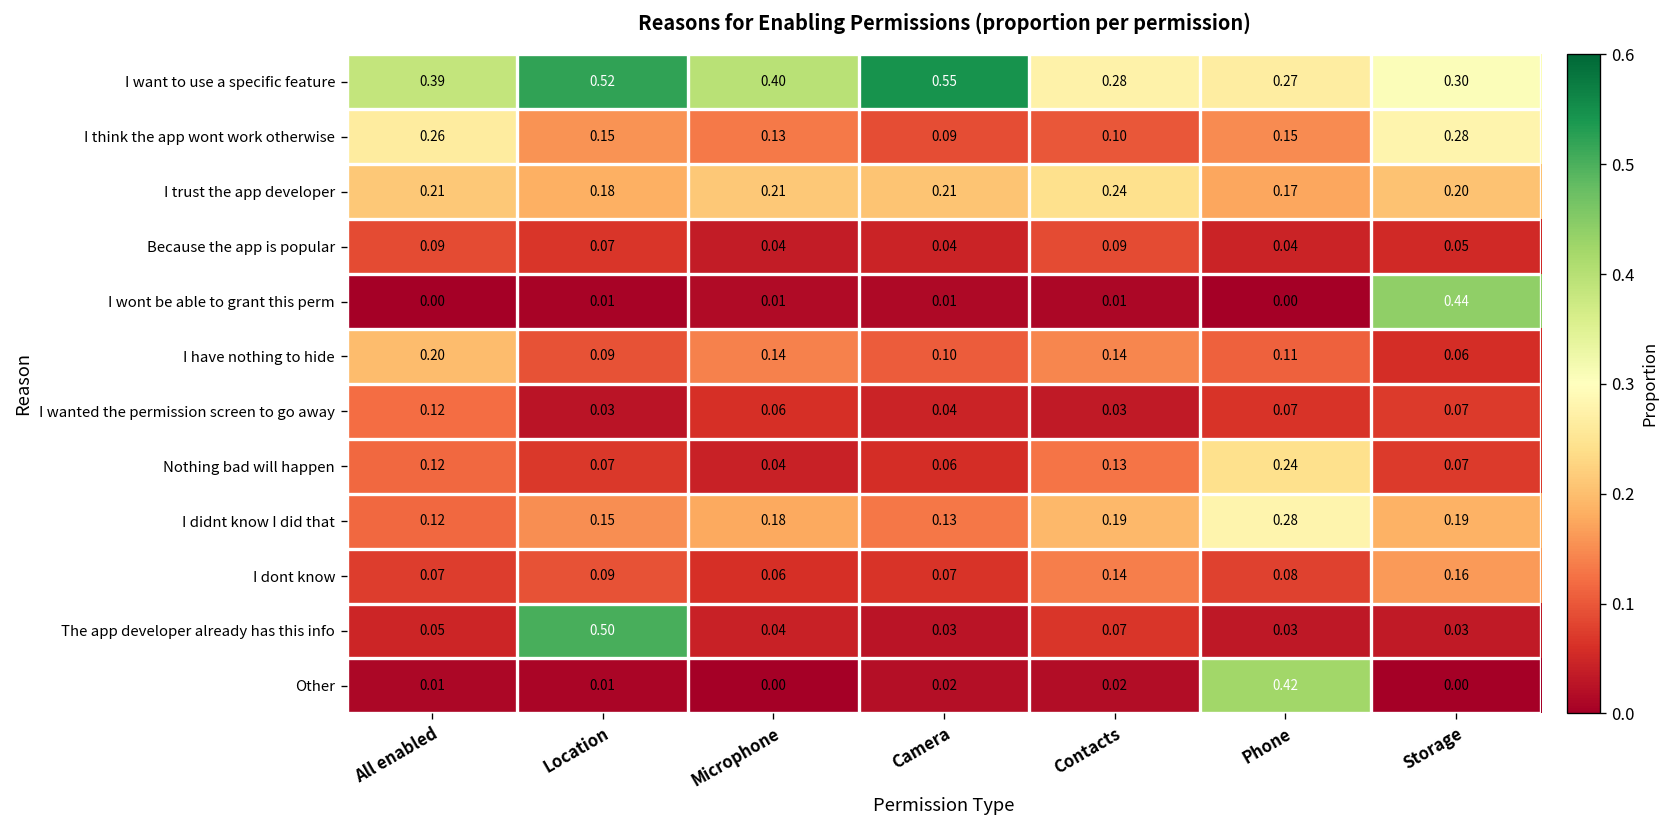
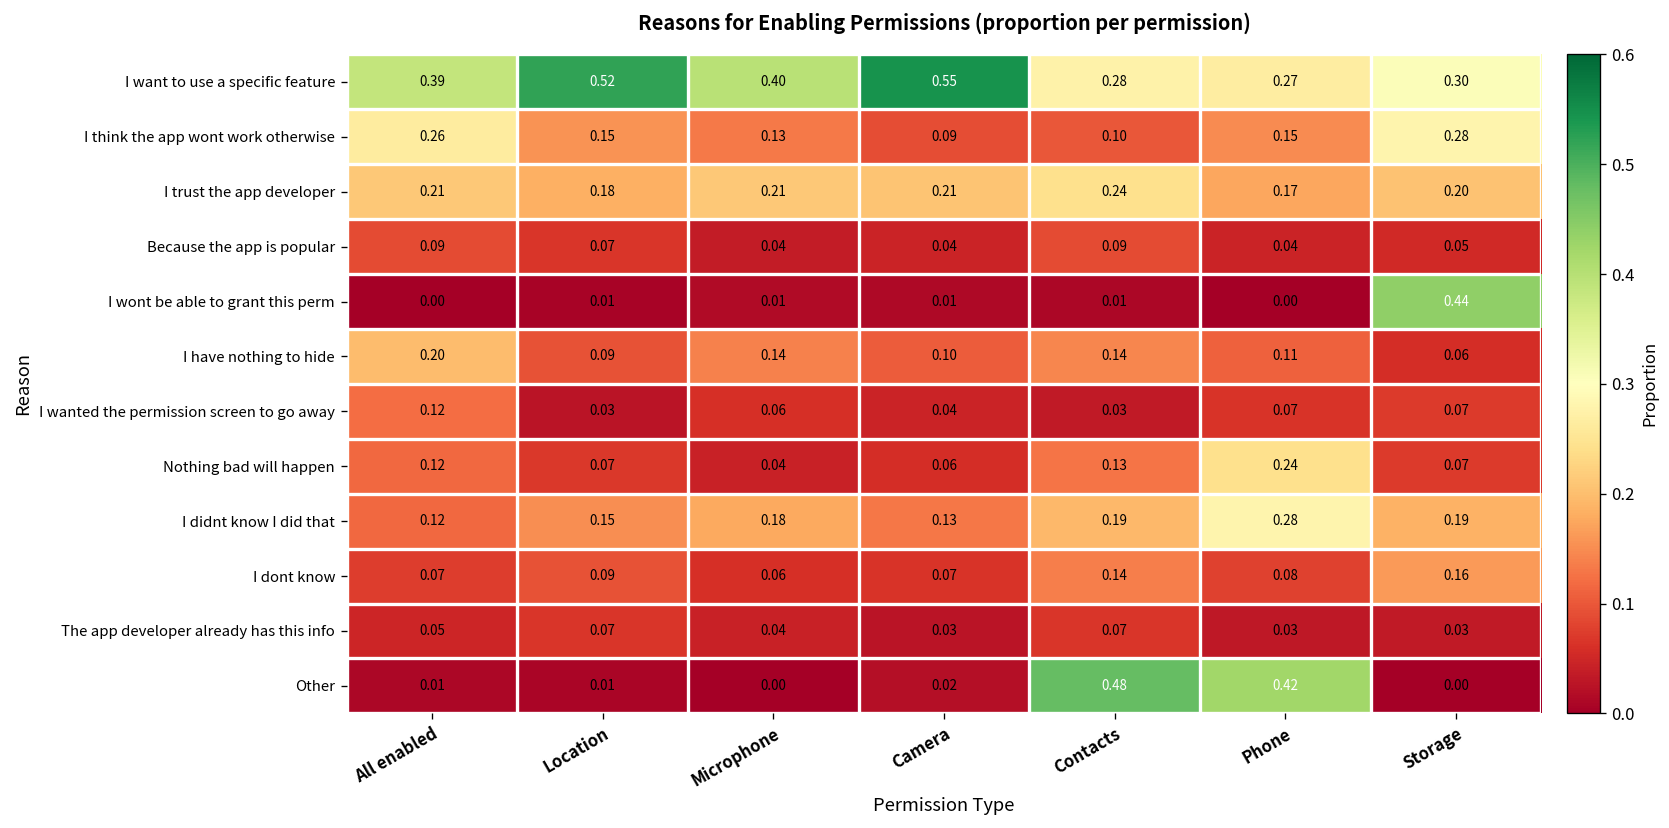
  {
    "I want to use a specific feature": {
      "All enabled": 0.39,
      "Location": 0.52,
      "Microphone": 0.40,
      "Camera": 0.55,
      "Contacts": 0.28,
      "Phone": 0.27,
      "Storage": 0.30
    },
    "I think the app wont work otherwise": {
      "All enabled": 0.26,
      "Location": 0.15,
      "Microphone": 0.13,
      "Camera": 0.09,
      "Contacts": 0.10,
      "Phone": 0.15,
      "Storage": 0.28
    },
    "I trust the app developer": {
      "All enabled": 0.21,
      "Location": 0.18,
      "Microphone": 0.21,
      "Camera": 0.21,
      "Contacts": 0.24,
      "Phone": 0.17,
      "Storage": 0.20
    },
    "Because the app is popular": {
      "All enabled": 0.09,
      "Location": 0.07,
      "Microphone": 0.04,
      "Camera": 0.04,
      "Contacts": 0.09,
      "Phone": 0.04,
      "Storage": 0.05
    },
    "I wont be able to grant this perm": {
      "All enabled": 0.00,
      "Location": 0.01,
      "Microphone": 0.01,
      "Camera": 0.01,
      "Contacts": 0.01,
      "Phone": 0.00,
      "Storage": 0.44
    },
    "I have nothing to hide": {
      "All enabled": 0.20,
      "Location": 0.09,
      "Microphone": 0.14,
      "Camera": 0.10,
      "Contacts": 0.14,
      "Phone": 0.11,
      "Storage": 0.06
    },
    "I wanted the permission screen to go away": {
      "All enabled": 0.12,
      "Location": 0.03,
      "Microphone": 0.06,
      "Camera": 0.04,
      "Contacts": 0.03,
      "Phone": 0.07,
      "Storage": 0.07
    },
    "Nothing bad will happen": {
      "All enabled": 0.12,
      "Location": 0.07,
      "Microphone": 0.04,
      "Camera": 0.06,
      "Contacts": 0.13,
      "Phone": 0.24,
      "Storage": 0.07
    },
    "I didnt know I did that": {
      "All enabled": 0.12,
      "Location": 0.15,
      "Microphone": 0.18,
      "Camera": 0.13,
      "Contacts": 0.19,
      "Phone": 0.28,
      "Storage": 0.19
    },
    "I dont know": {
      "All enabled": 0.07,
      "Location": 0.09,
      "Microphone": 0.06,
      "Camera": 0.07,
      "Contacts": 0.14,
      "Phone": 0.08,
      "Storage": 0.16
    },
    "The app developer already has this info": {
      "All enabled": 0.05,
-     "Location": 0.50,
+     "Location": 0.07,
      "Microphone": 0.04,
      "Camera": 0.03,
      "Contacts": 0.07,
      "Phone": 0.03,
      "Storage": 0.03
    },
    "Other": {
      "All enabled": 0.01,
      "Location": 0.01,
      "Microphone": 0.00,
      "Camera": 0.02,
-     "Contacts": 0.02,
+     "Contacts": 0.48,
      "Phone": 0.42,
      "Storage": 0.00
    }
  }
